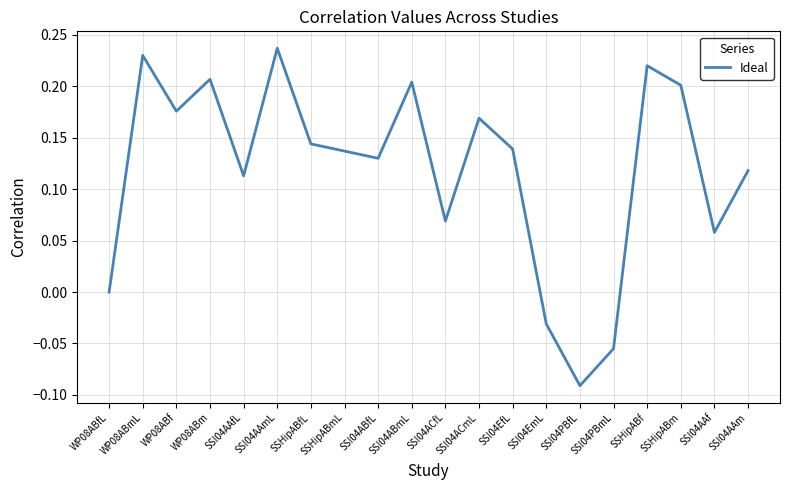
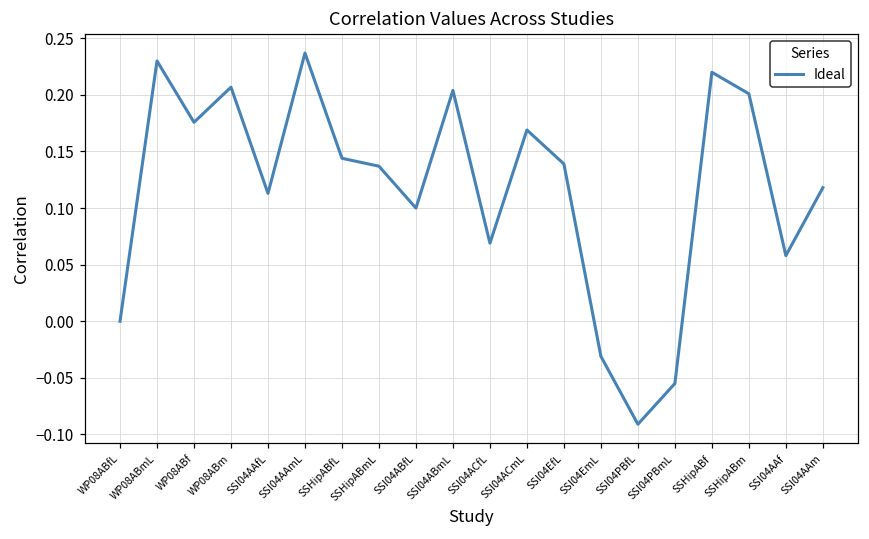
  {
    "WP08ABfL": 0.00,
    "WP08ABmL": 0.23,
    "WP08ABf": 0.176,
    "WP08ABm": 0.207,
    "SSI04AAfL": 0.113,
    "SSI04AAmL": 0.237,
    "SSHipABfL": 0.144,
    "SSHipABmL": 0.137,
-   "SSI04ABfL": 0.13,
+   "SSI04ABfL": 0.10,
    "SSI04ABmL": 0.204,
    "SSI04ACfL": 0.07,
    "SSI04ACmL": 0.17,
    "SSI04EfL": 0.14,
    "SSI04EmL": -0.03,
    "SSI04PBfL": -0.09,
    "SSI04PBmL": -0.055,
    "SSHipABf": 0.22,
    "SSHipABm": 0.20,
    "SSI04AAf": 0.06,
    "SSI04AAm": 0.12
  }
